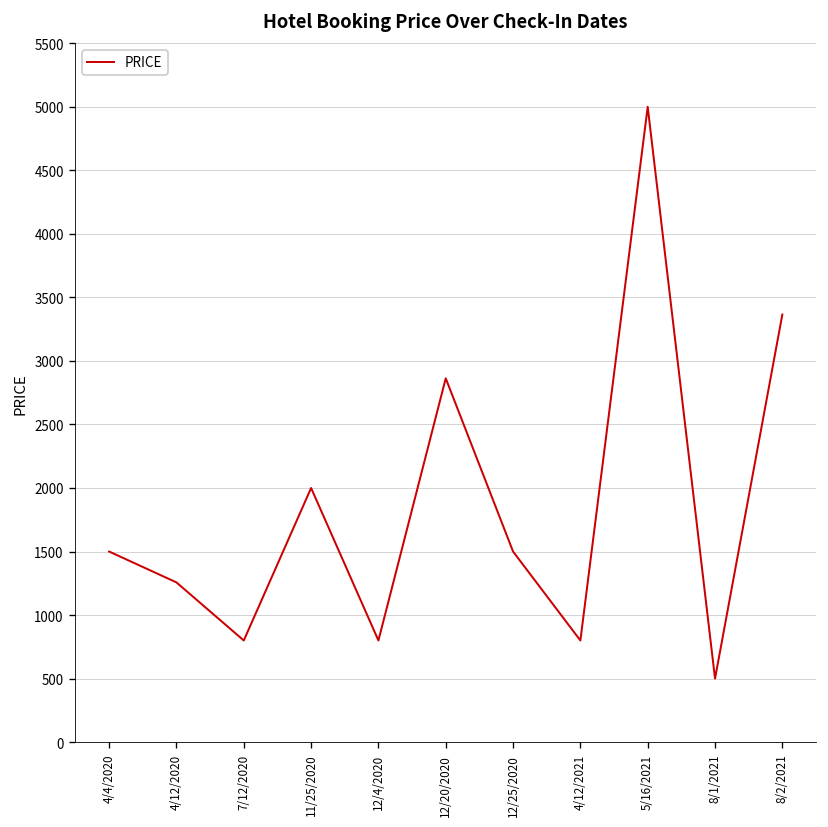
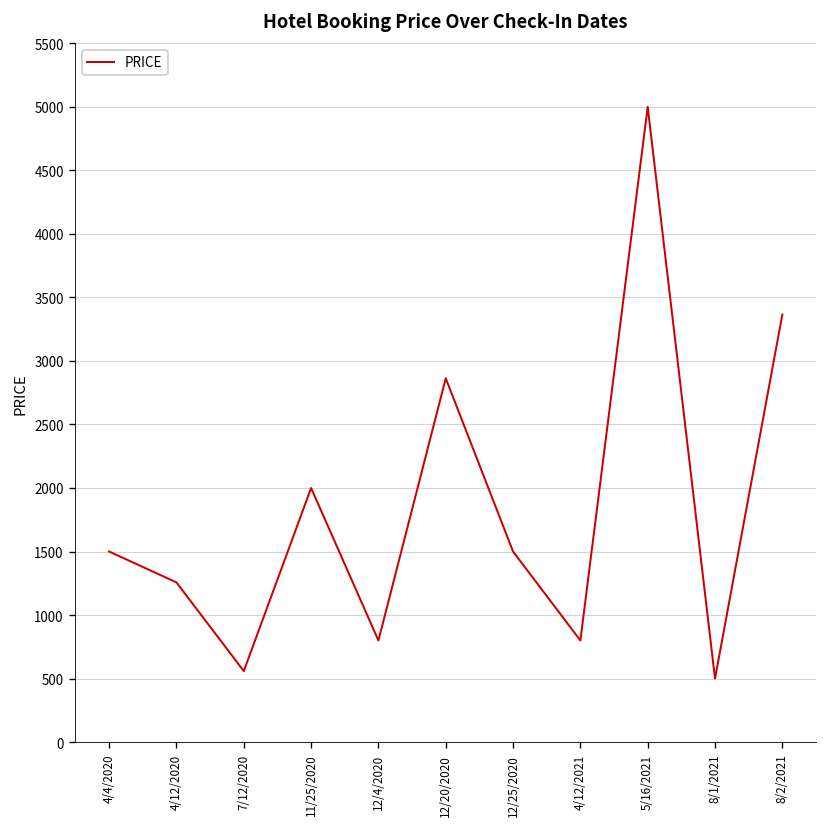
  {
    "4/4/2020": 1500,
    "4/12/2020": 1260,
-   "7/12/2020": 800,
+   "7/12/2020": 560,
    "11/25/2020": 2000,
    "12/4/2020": 800,
    "12/20/2020": 2860,
    "12/25/2020": 1500,
    "4/12/2021": 800,
    "5/16/2021": 5000,
    "8/1/2021": 500,
    "8/2/2021": 3370
  }
